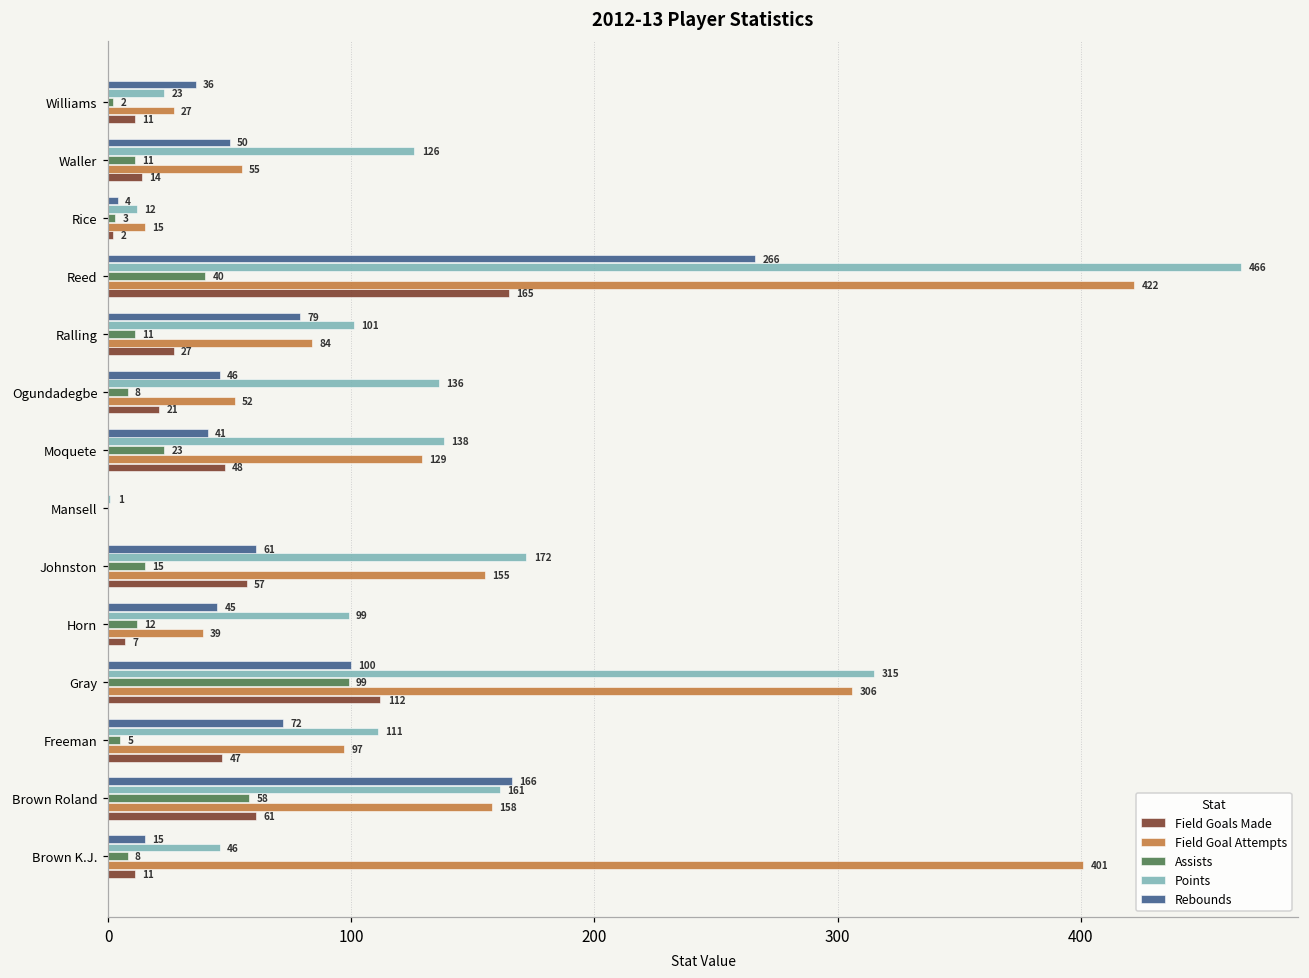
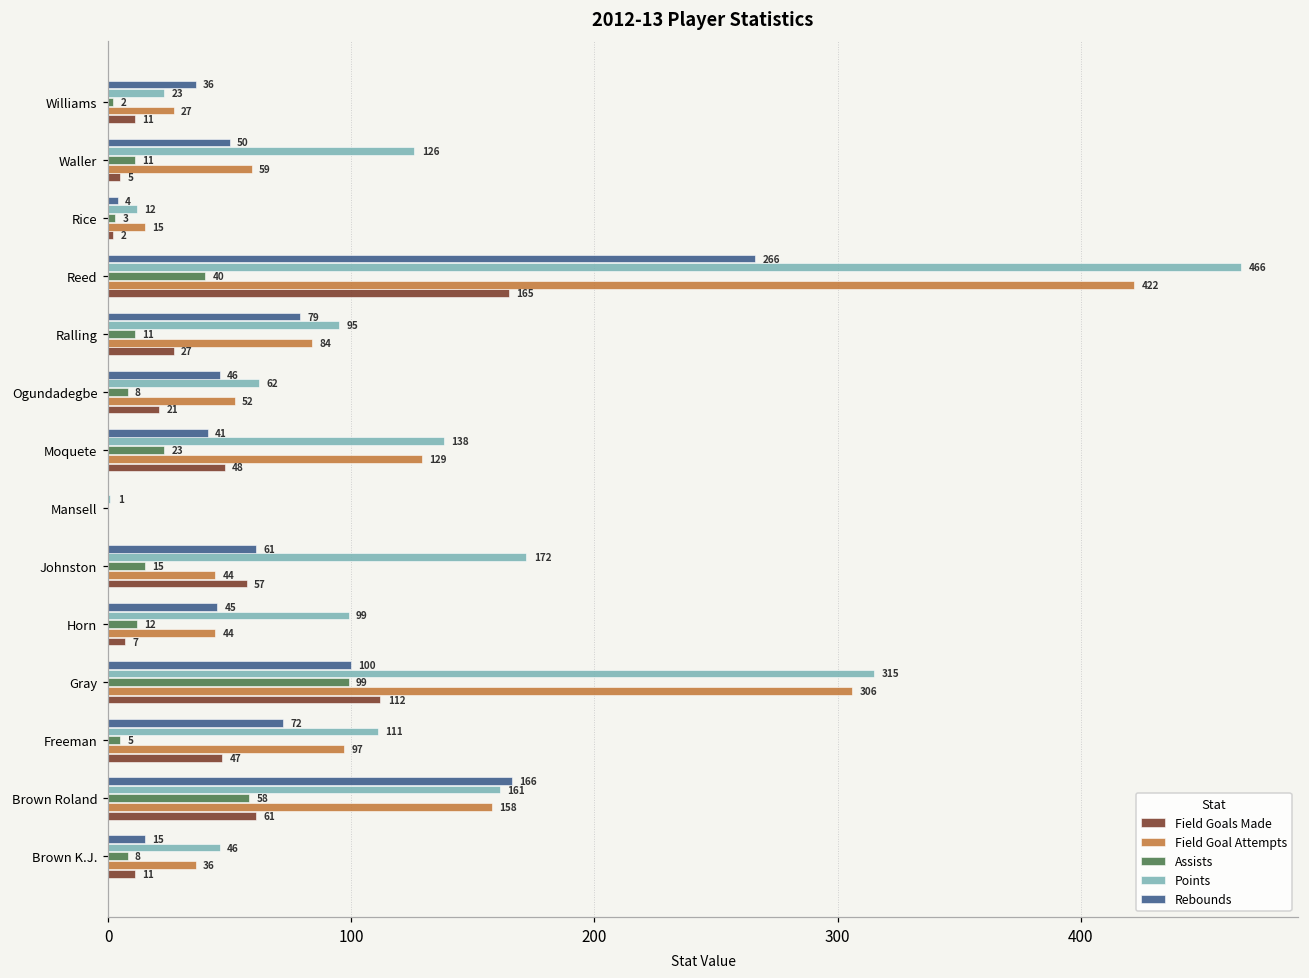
  {
    "Field Goals Made": {
      "Williams": 11,
-     "Waller": 14,
+     "Waller": 5,
      "Rice": 2,
      "Reed": 165,
      "Ralling": 27,
      "Ogundadegbe": 21,
      "Moquete": 48,
      "Johnston": 57,
      "Horn": 7,
      "Gray": 112,
      "Freeman": 47,
      "Brown Roland": 61,
      "Brown K.J.": 11
    },
    "Field Goal Attempts": {
      "Williams": 27,
-     "Waller": 55,
+     "Waller": 59,
      "Rice": 15,
      "Reed": 422,
      "Ralling": 84,
      "Ogundadegbe": 52,
      "Moquete": 129,
-     "Johnston": 155,
-     "Horn": 39,
+     "Johnston": 44,
+     "Horn": 44,
      "Gray": 306,
      "Freeman": 97,
      "Brown Roland": 158,
-     "Brown K.J.": 401
+     "Brown K.J.": 36
    },
    "Assists": {
      "Williams": 2,
      "Waller": 11,
      "Rice": 3,
      "Reed": 40,
      "Ralling": 11,
      "Ogundadegbe": 8,
      "Moquete": 23,
      "Johnston": 15,
      "Horn": 12,
      "Gray": 99,
      "Freeman": 5,
      "Brown Roland": 58,
      "Brown K.J.": 8
    },
    "Points": {
      "Williams": 23,
      "Waller": 126,
      "Rice": 12,
      "Reed": 466,
-     "Ralling": 101,
-     "Ogundadegbe": 136,
+     "Ralling": 95,
+     "Ogundadegbe": 62,
      "Moquete": 138,
      "Mansell": 1,
      "Johnston": 172,
      "Horn": 99,
      "Gray": 315,
      "Freeman": 111,
      "Brown Roland": 161,
      "Brown K.J.": 46
    },
    "Rebounds": {
      "Williams": 36,
      "Waller": 50,
      "Rice": 4,
      "Reed": 266,
      "Ralling": 79,
      "Ogundadegbe": 46,
      "Moquete": 41,
      "Johnston": 61,
      "Horn": 45,
      "Gray": 100,
      "Freeman": 72,
      "Brown Roland": 166,
      "Brown K.J.": 15
    }
  }
